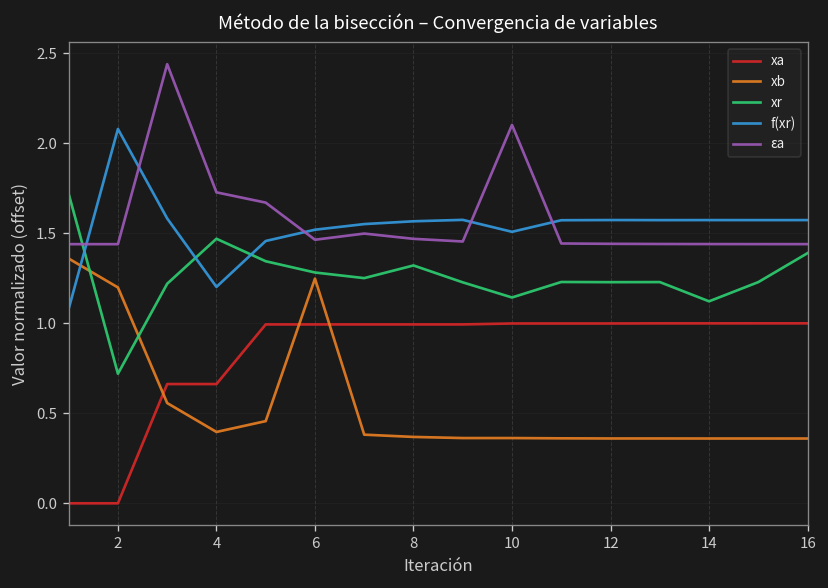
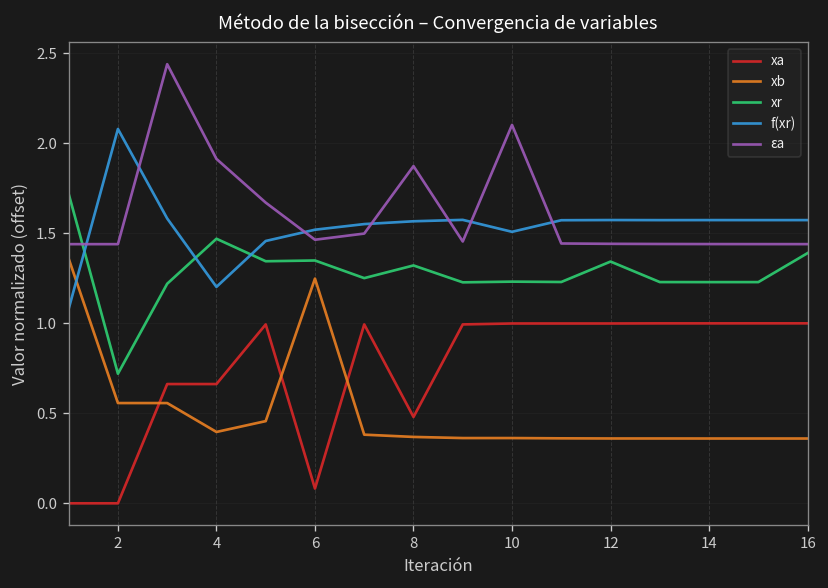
  {
    "xa": {
      "2": 0.00,
      "4": 0.66,
-     "6": 0.99,
-     "8": 0.99,
+     "6": 0.08,
+     "8": 0.48,
      "10": 1.00,
      "12": 1.00,
      "14": 1.00,
      "16": 1.00
    },
    "xb": {
-     "2": 1.20,
+     "2": 0.56,
      "4": 0.40,
      "6": 1.25,
      "8": 0.37,
      "10": 0.36,
      "12": 0.36,
      "14": 0.36,
      "16": 0.36
    },
    "xr": {
      "2": 0.72,
      "4": 1.47,
-     "6": 1.28,
+     "6": 1.35,
      "8": 1.32,
-     "10": 1.14,
-     "12": 1.23,
-     "14": 1.12,
+     "10": 1.23,
+     "12": 1.34,
+     "14": 1.23,
      "16": 1.39
    },
    "f(xr)": {
      "2": 2.08,
      "4": 1.20,
      "6": 1.52,
      "8": 1.57,
      "10": 1.51,
      "12": 1.57,
      "14": 1.57,
      "16": 1.57
    },
    "εa": {
      "2": 1.44,
-     "4": 1.73,
+     "4": 1.91,
      "6": 1.46,
-     "8": 1.47,
+     "8": 1.87,
      "10": 2.10,
      "12": 1.44,
      "14": 1.44,
      "16": 1.44
    }
  }
